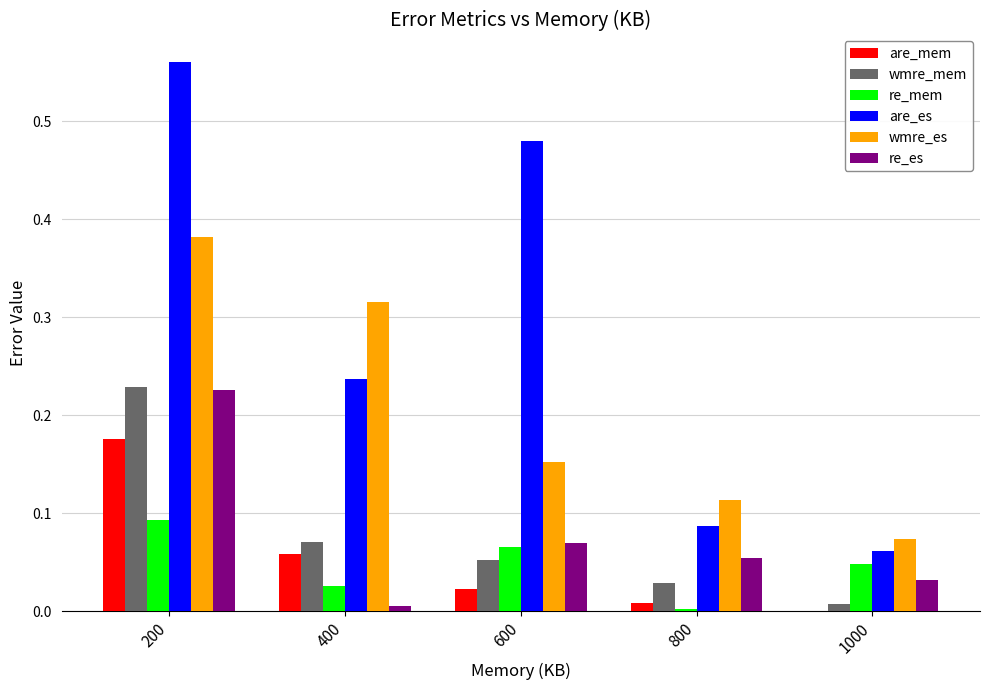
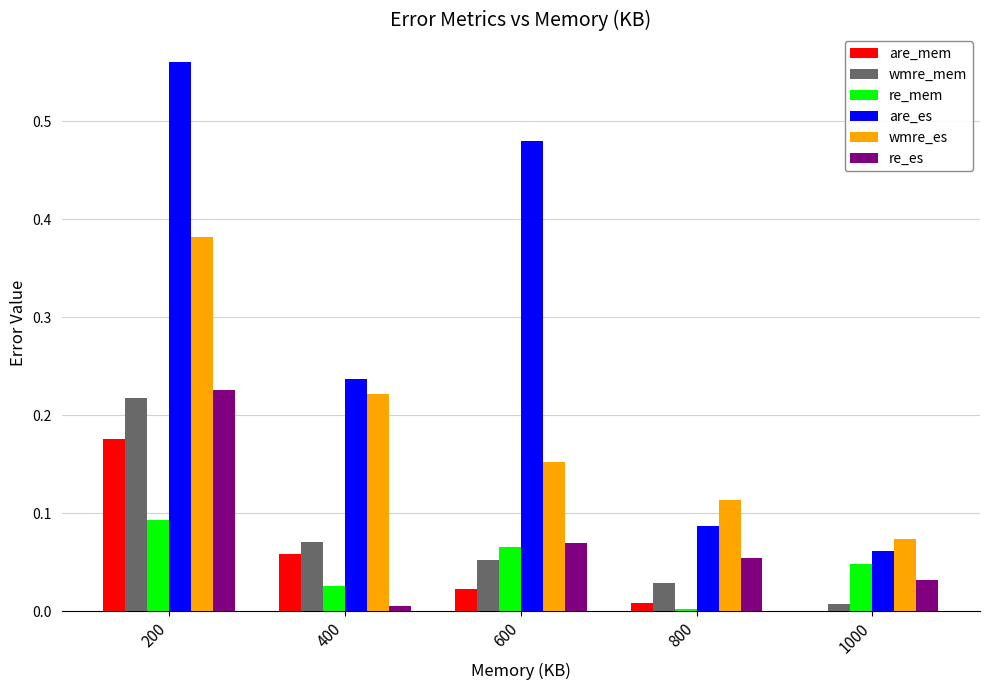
  {
    "are_mem": {
      "200": 0.18,
      "400": 0.06,
      "600": 0.02,
      "800": 0.01
    },
    "wmre_mem": {
-     "200": 0.23,
+     "200": 0.22,
      "400": 0.07,
      "600": 0.05,
      "800": 0.03,
      "1000": 0.01
    },
    "re_mem": {
      "200": 0.09,
      "400": 0.03,
      "600": 0.07,
      "1000": 0.05
    },
    "are_es": {
      "200": 0.56,
      "400": 0.24,
      "600": 0.48,
      "800": 0.09,
      "1000": 0.06
    },
    "wmre_es": {
      "200": 0.38,
-     "400": 0.32,
+     "400": 0.22,
      "600": 0.15,
      "800": 0.11,
      "1000": 0.07
    },
    "re_es": {
      "200": 0.23,
      "400": 0.01,
      "600": 0.07,
      "800": 0.05,
      "1000": 0.03
    }
  }
